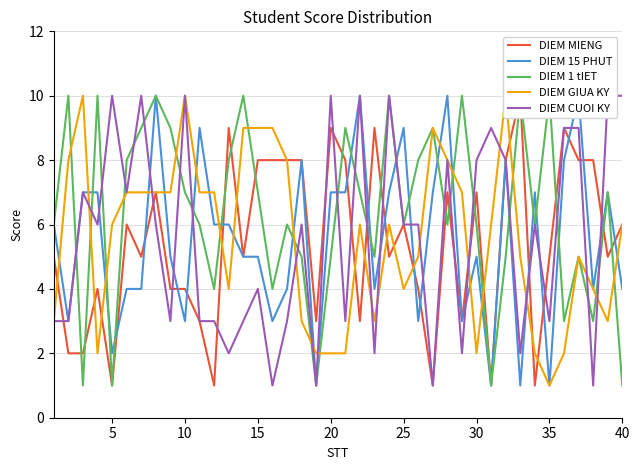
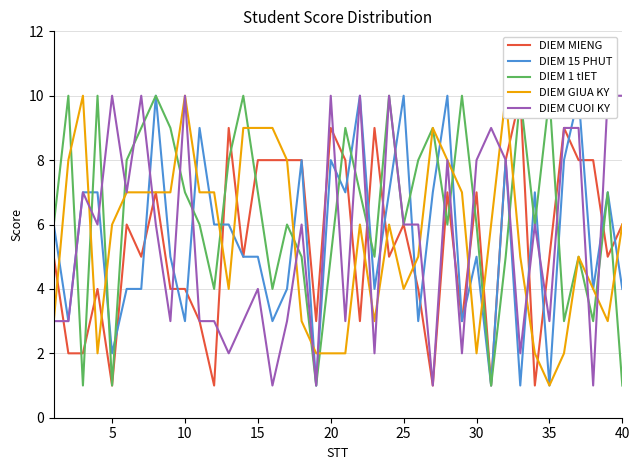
  {
    "DIEM MIENG": {
      "10": 4,
      "15": 8,
      "20": 9,
      "30": 7,
      "35": 5
    },
    "DIEM 15 PHUT": {
      "5": 2,
      "10": 3,
      "15": 5,
-     "20": 7,
-     "25": 9,
+     "20": 8,
+     "25": 10,
      "30": 5,
      "40": 4
    },
    "DIEM 1 tIET": {
      "10": 7,
      "15": 7,
      "20": 5,
      "30": 6,
      "40": 1
    },
    "DIEM GIUA KY": {
      "5": 6,
      "15": 9,
      "20": 2,
      "25": 4,
      "30": 2
    },
    "DIEM CUOI KY": {
      "5": 10,
      "15": 4,
      "20": 10,
      "30": 8,
      "35": 3,
      "40": 10
    }
  }
